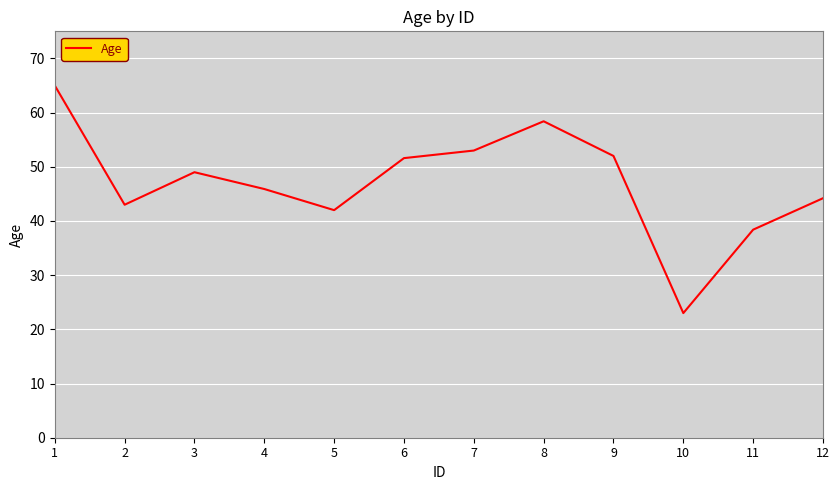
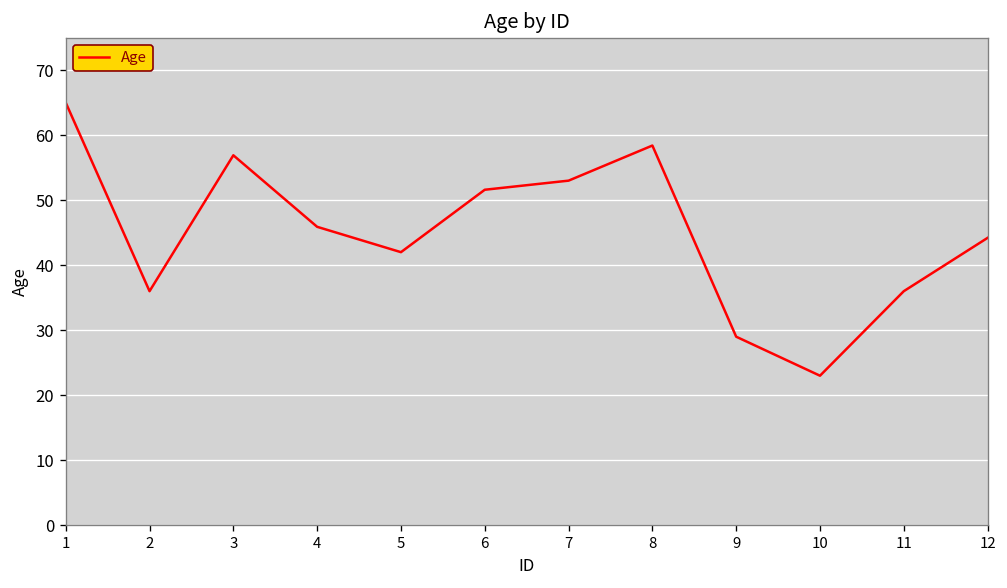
  {
    "1": 65,
-   "2": 43,
-   "3": 49,
+   "2": 36,
+   "3": 57,
    "4": 46,
    "5": 42,
    "6": 52,
    "7": 53,
    "8": 58,
-   "9": 52,
+   "9": 29,
    "10": 23,
-   "11": 38,
+   "11": 36,
    "12": 44
  }
